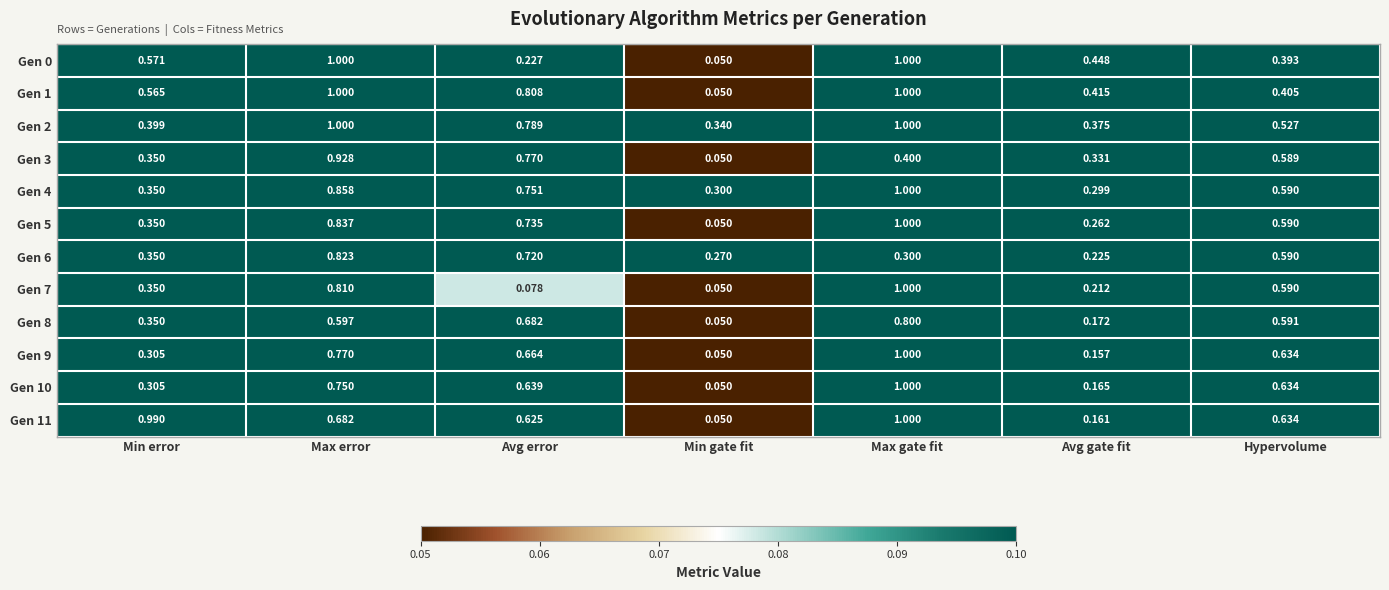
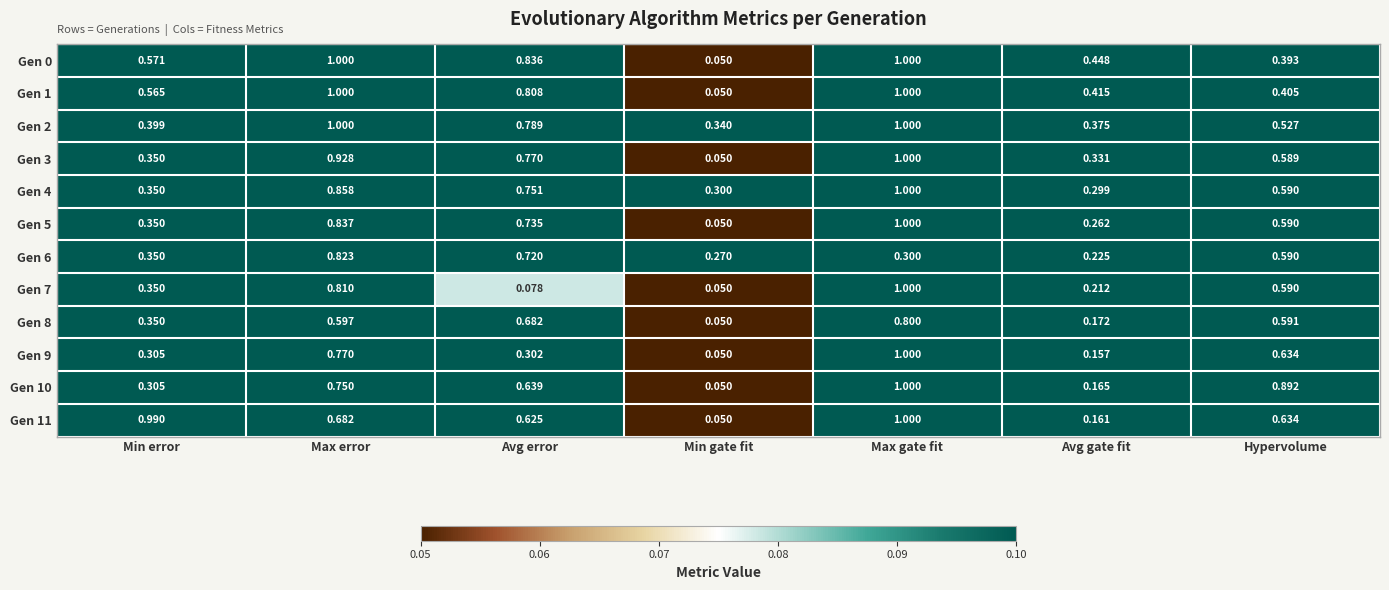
  {
    "Gen 0": {
      "Min error": 0.571,
      "Max error": 1.000,
-     "Avg error": 0.227,
+     "Avg error": 0.836,
      "Min gate fit": 0.050,
      "Max gate fit": 1.000,
      "Avg gate fit": 0.448,
      "Hypervolume": 0.393
    },
    "Gen 1": {
      "Min error": 0.565,
      "Max error": 1.000,
      "Avg error": 0.808,
      "Min gate fit": 0.050,
      "Max gate fit": 1.000,
      "Avg gate fit": 0.415,
      "Hypervolume": 0.405
    },
    "Gen 2": {
      "Min error": 0.399,
      "Max error": 1.000,
      "Avg error": 0.789,
      "Min gate fit": 0.340,
      "Max gate fit": 1.000,
      "Avg gate fit": 0.375,
      "Hypervolume": 0.527
    },
    "Gen 3": {
      "Min error": 0.350,
      "Max error": 0.928,
      "Avg error": 0.770,
      "Min gate fit": 0.050,
-     "Max gate fit": 0.400,
+     "Max gate fit": 1.000,
      "Avg gate fit": 0.331,
      "Hypervolume": 0.589
    },
    "Gen 4": {
      "Min error": 0.350,
      "Max error": 0.858,
      "Avg error": 0.751,
      "Min gate fit": 0.300,
      "Max gate fit": 1.000,
      "Avg gate fit": 0.299,
      "Hypervolume": 0.590
    },
    "Gen 5": {
      "Min error": 0.350,
      "Max error": 0.837,
      "Avg error": 0.735,
      "Min gate fit": 0.050,
      "Max gate fit": 1.000,
      "Avg gate fit": 0.262,
      "Hypervolume": 0.590
    },
    "Gen 6": {
      "Min error": 0.350,
      "Max error": 0.823,
      "Avg error": 0.720,
      "Min gate fit": 0.270,
      "Max gate fit": 0.300,
      "Avg gate fit": 0.225,
      "Hypervolume": 0.590
    },
    "Gen 7": {
      "Min error": 0.350,
      "Max error": 0.810,
      "Avg error": 0.078,
      "Min gate fit": 0.050,
      "Max gate fit": 1.000,
      "Avg gate fit": 0.212,
      "Hypervolume": 0.590
    },
    "Gen 8": {
      "Min error": 0.350,
      "Max error": 0.597,
      "Avg error": 0.682,
      "Min gate fit": 0.050,
      "Max gate fit": 0.800,
      "Avg gate fit": 0.172,
      "Hypervolume": 0.591
    },
    "Gen 9": {
      "Min error": 0.305,
      "Max error": 0.770,
-     "Avg error": 0.664,
+     "Avg error": 0.302,
      "Min gate fit": 0.050,
      "Max gate fit": 1.000,
      "Avg gate fit": 0.157,
      "Hypervolume": 0.634
    },
    "Gen 10": {
      "Min error": 0.305,
      "Max error": 0.750,
      "Avg error": 0.639,
      "Min gate fit": 0.050,
      "Max gate fit": 1.000,
      "Avg gate fit": 0.165,
-     "Hypervolume": 0.634
+     "Hypervolume": 0.892
    },
    "Gen 11": {
      "Min error": 0.990,
      "Max error": 0.682,
      "Avg error": 0.625,
      "Min gate fit": 0.050,
      "Max gate fit": 1.000,
      "Avg gate fit": 0.161,
      "Hypervolume": 0.634
    }
  }
